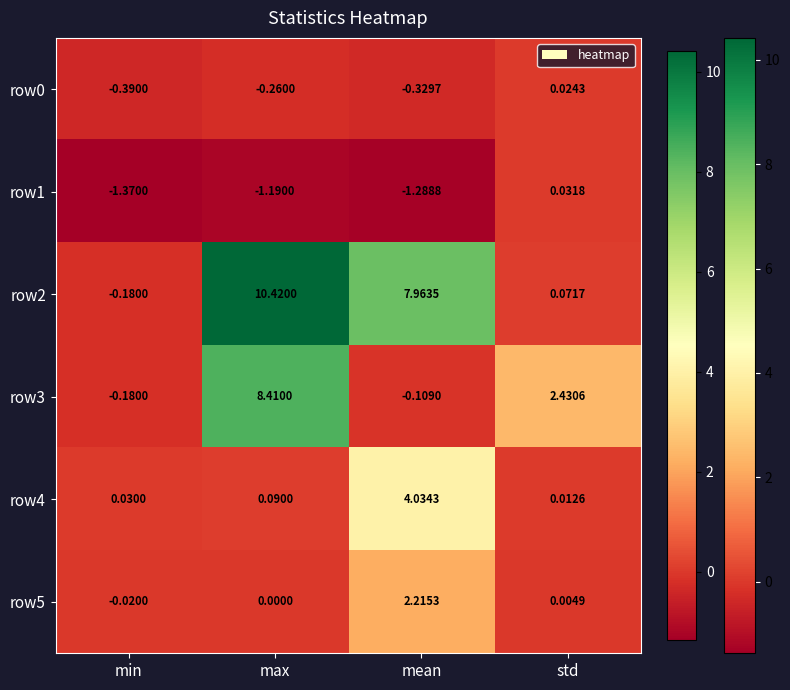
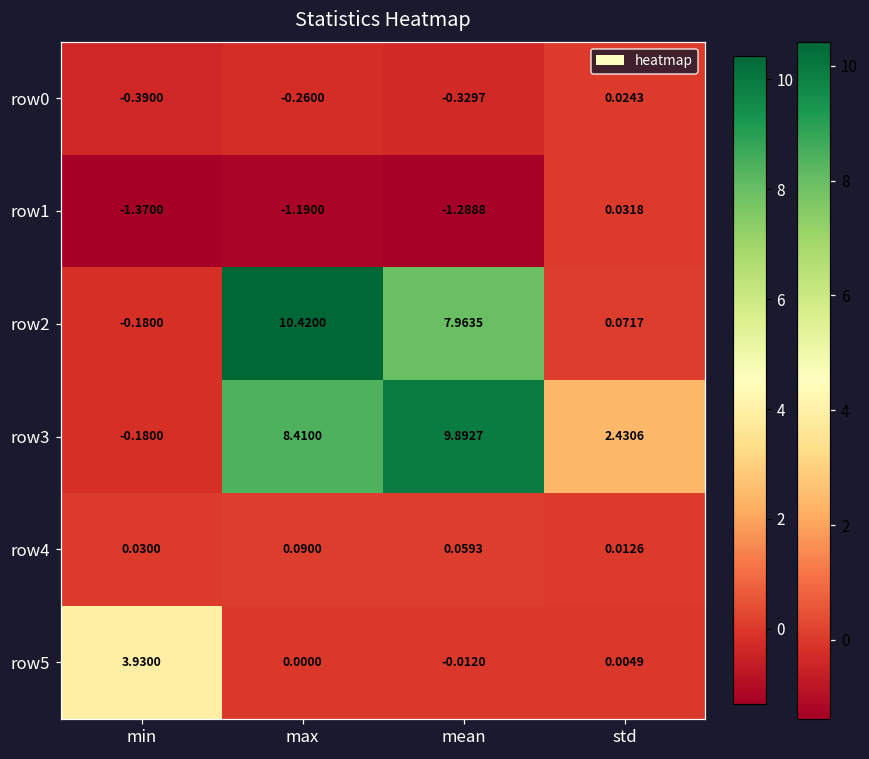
  {
    "row0": {
      "min": -0.3900,
      "max": -0.2600,
      "mean": -0.3297,
      "std": 0.0243
    },
    "row1": {
      "min": -1.3700,
      "max": -1.1900,
      "mean": -1.2888,
      "std": 0.0318
    },
    "row2": {
      "min": -0.1800,
      "max": 10.4200,
      "mean": 7.9635,
      "std": 0.0717
    },
    "row3": {
      "min": -0.1800,
      "max": 8.4100,
-     "mean": -0.1090,
+     "mean": 9.8927,
      "std": 2.4306
    },
    "row4": {
      "min": 0.0300,
      "max": 0.0900,
-     "mean": 4.0343,
+     "mean": 0.0593,
      "std": 0.0126
    },
    "row5": {
-     "min": -0.0200,
+     "min": 3.9300,
      "max": 0.0000,
-     "mean": 2.2153,
+     "mean": -0.0120,
      "std": 0.0049
    }
  }
